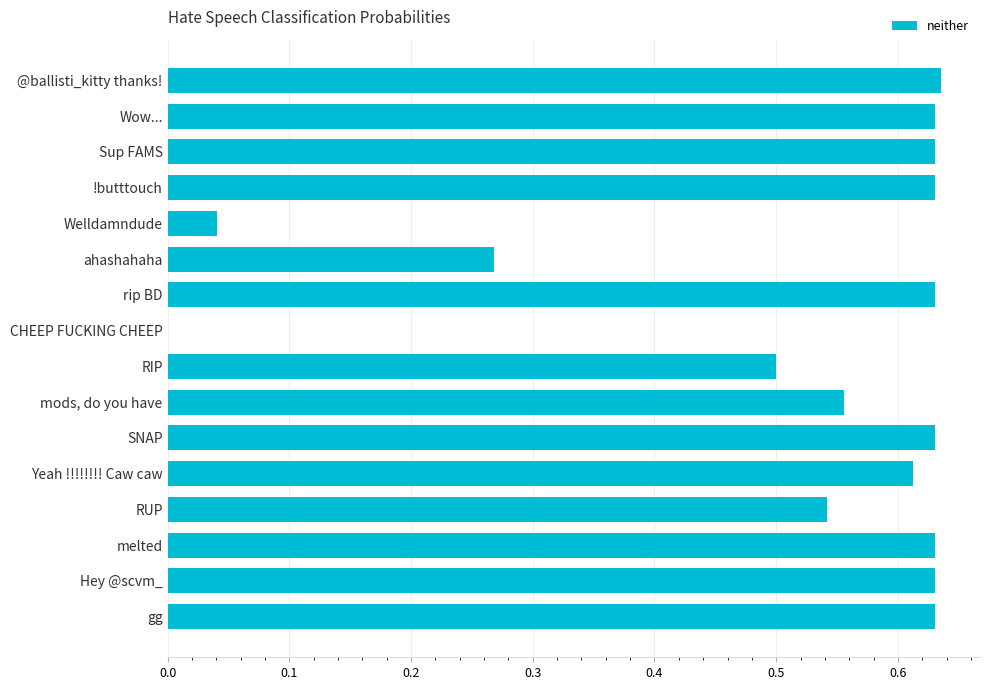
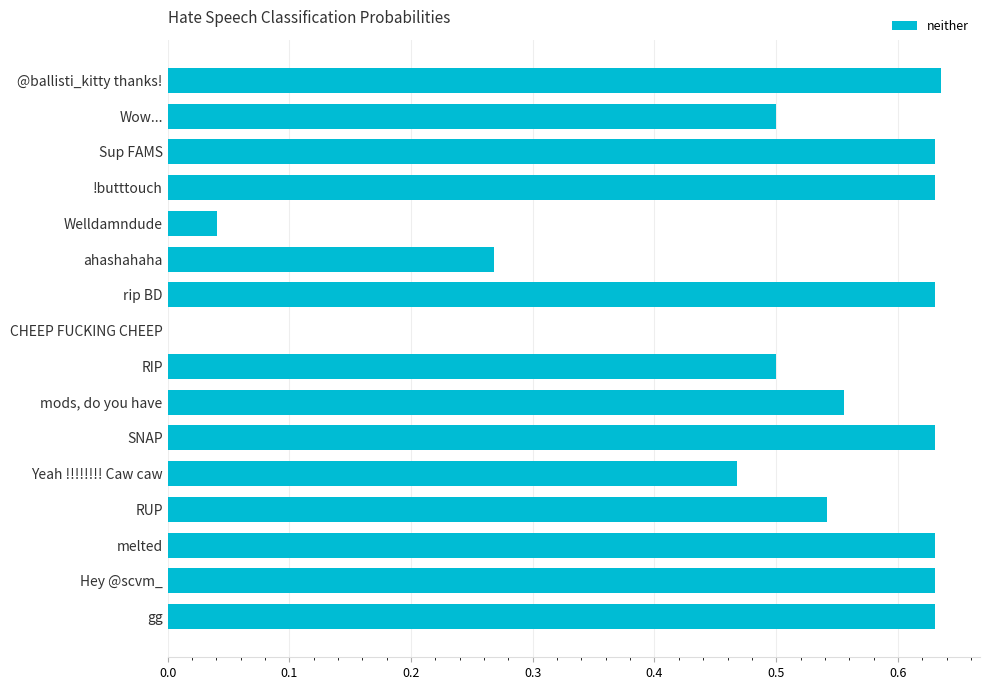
  {
    "@ballisti_kitty thanks!": 0.636,
-   "Wow...": 0.630,
+   "Wow...": 0.500,
    "Sup FAMS": 0.630,
    "!butttouch": 0.630,
    "Welldamndude": 0.040,
    "ahashahaha": 0.268,
    "rip BD": 0.630,
    "RIP": 0.500,
    "mods, do you have": 0.556,
    "SNAP": 0.630,
-   "Yeah !!!!!!!! Caw caw": 0.613,
+   "Yeah !!!!!!!! Caw caw": 0.468,
    "RUP": 0.542,
    "melted": 0.630,
    "Hey @scvm_": 0.630,
    "gg": 0.630
  }
